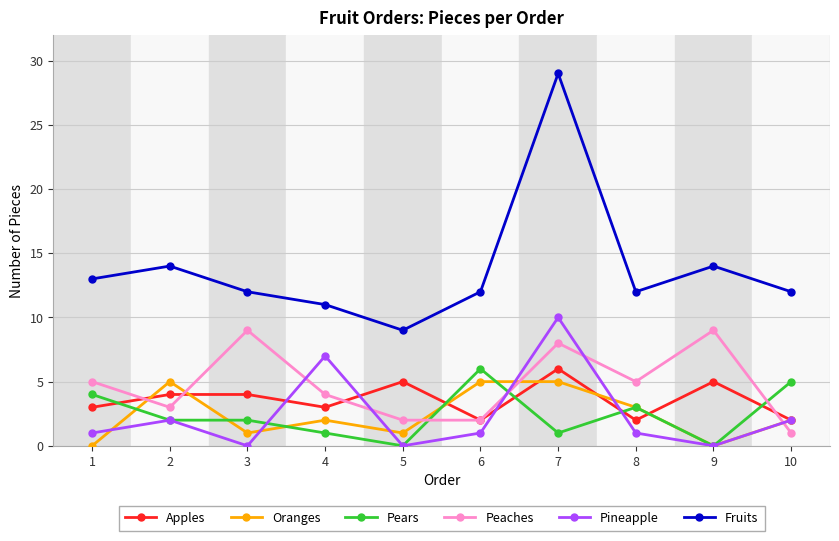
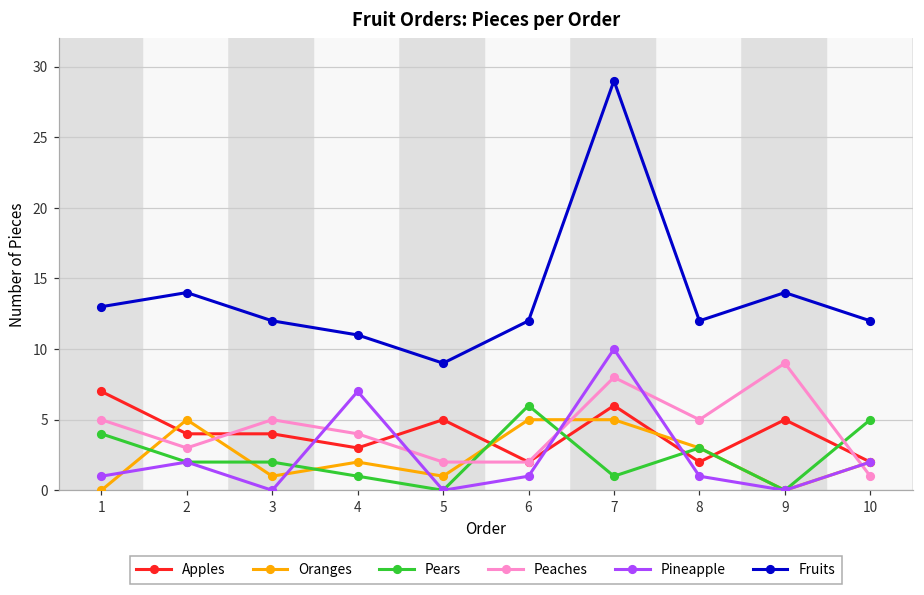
  {
    "Apples": {
-     "1": 3,
+     "1": 7,
      "2": 4,
      "3": 4,
      "4": 3,
      "5": 5,
      "7": 6,
      "8": 2,
      "9": 5
    },
    "Oranges": {
      "1": 0,
      "2": 5,
      "3": 1,
      "4": 2,
      "5": 1,
      "6": 5,
      "7": 5
    },
    "Pears": {
      "1": 4,
      "3": 2,
      "4": 1,
      "6": 6,
      "7": 1,
      "10": 5
    },
    "Peaches": {
      "1": 5,
      "2": 3,
-     "3": 9,
+     "3": 5,
      "4": 4,
      "5": 2,
      "7": 8,
      "8": 5,
      "9": 9,
      "10": 1
    },
    "Pineapple": {
      "1": 1,
      "3": 0,
      "4": 7,
      "6": 1,
      "7": 10,
      "8": 1
    },
    "Fruits": {
      "1": 13,
      "2": 14,
      "3": 12,
      "4": 11,
      "5": 9,
      "6": 12,
      "7": 29,
      "8": 12,
      "9": 14,
      "10": 12
    }
  }
